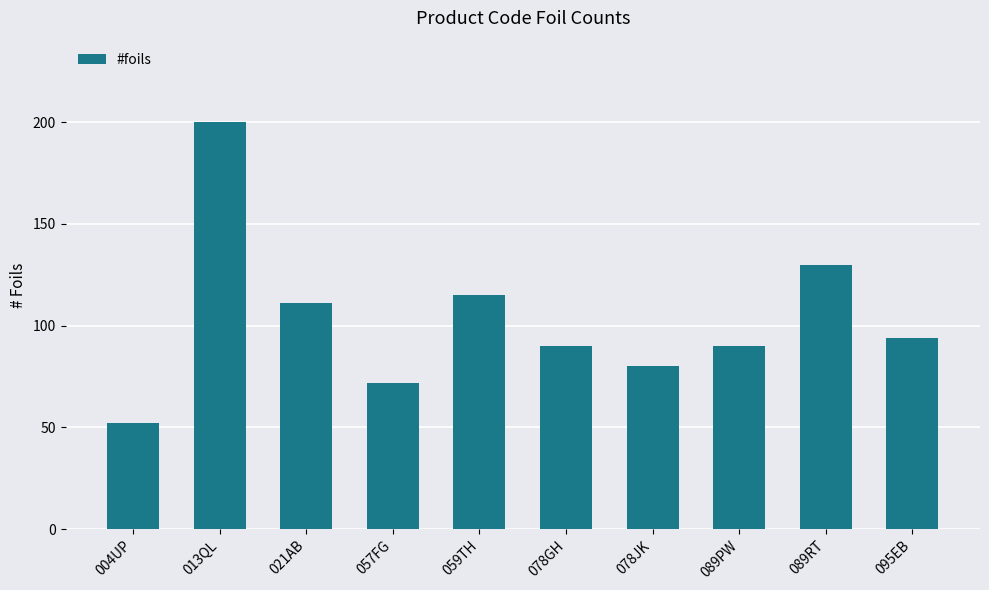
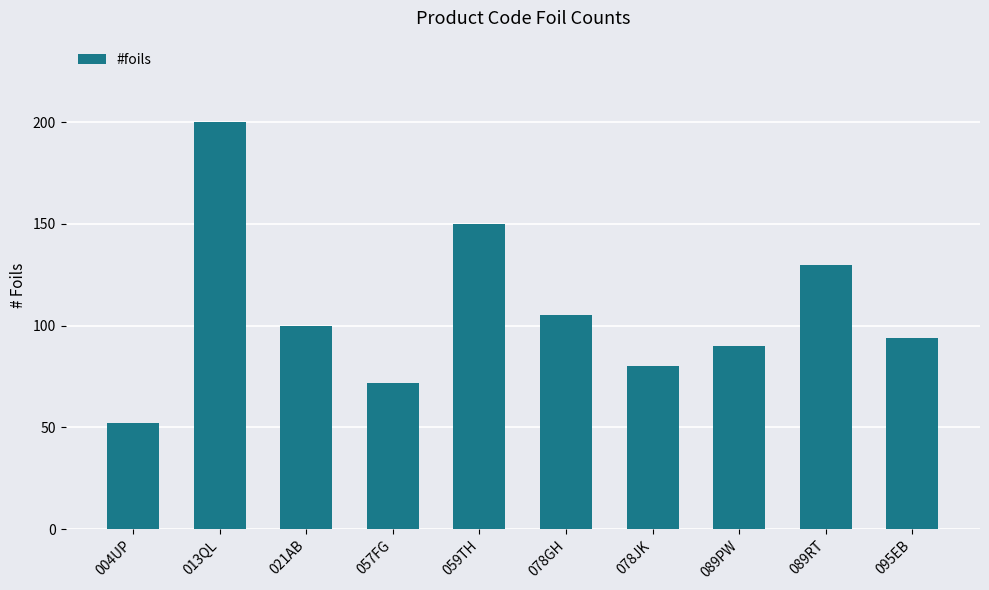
  {
    "004UP": 52,
    "013QL": 200,
-   "021AB": 111,
+   "021AB": 100,
    "057FG": 72,
-   "059TH": 115,
-   "078GH": 90,
+   "059TH": 150,
+   "078GH": 105,
    "078JK": 80,
    "089PW": 90,
    "089RT": 130,
    "095EB": 94
  }
